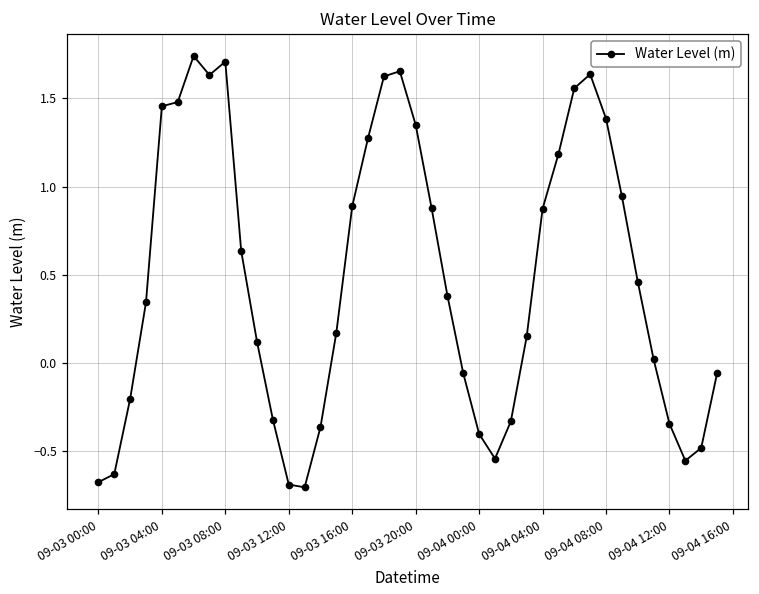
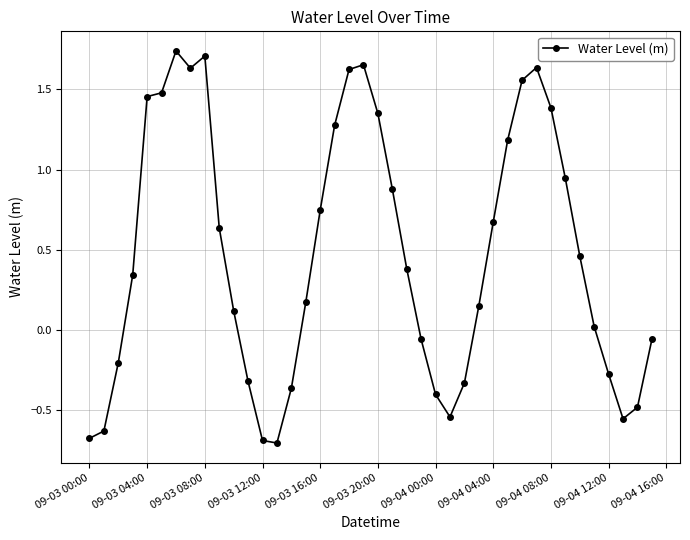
  {
    "09-03 00:00": -0.67,
    "09-03 04:00": 1.46,
    "09-03 08:00": 1.71,
    "09-03 12:00": -0.69,
-   "09-03 16:00": 0.89,
+   "09-03 16:00": 0.75,
    "09-03 20:00": 1.35,
    "09-04 00:00": -0.40,
-   "09-04 04:00": 0.87,
+   "09-04 04:00": 0.67,
    "09-04 08:00": 1.39,
-   "09-04 12:00": -0.34
+   "09-04 12:00": -0.27
  }
